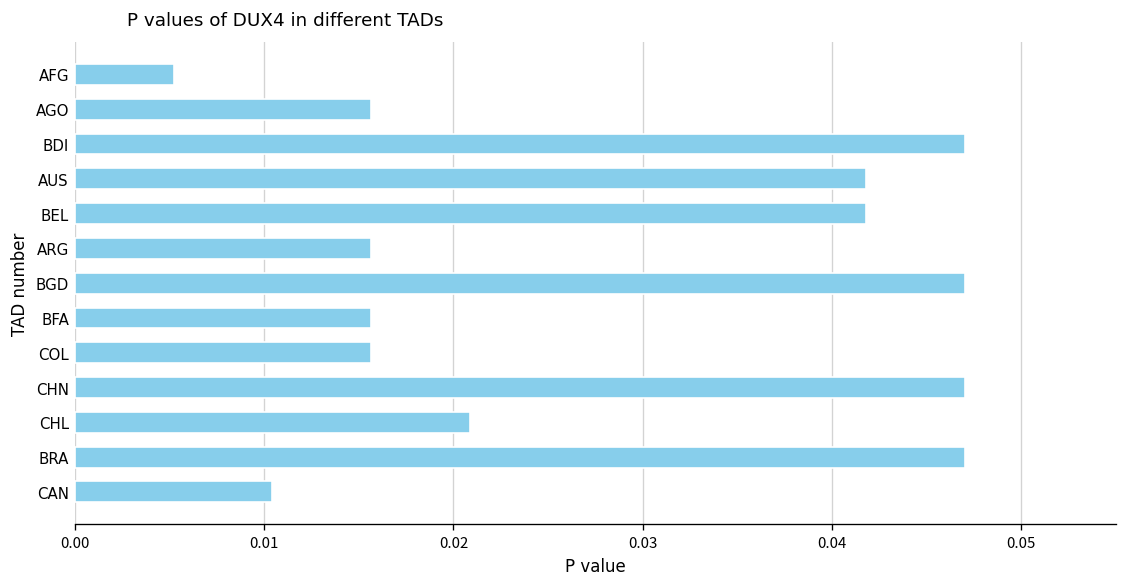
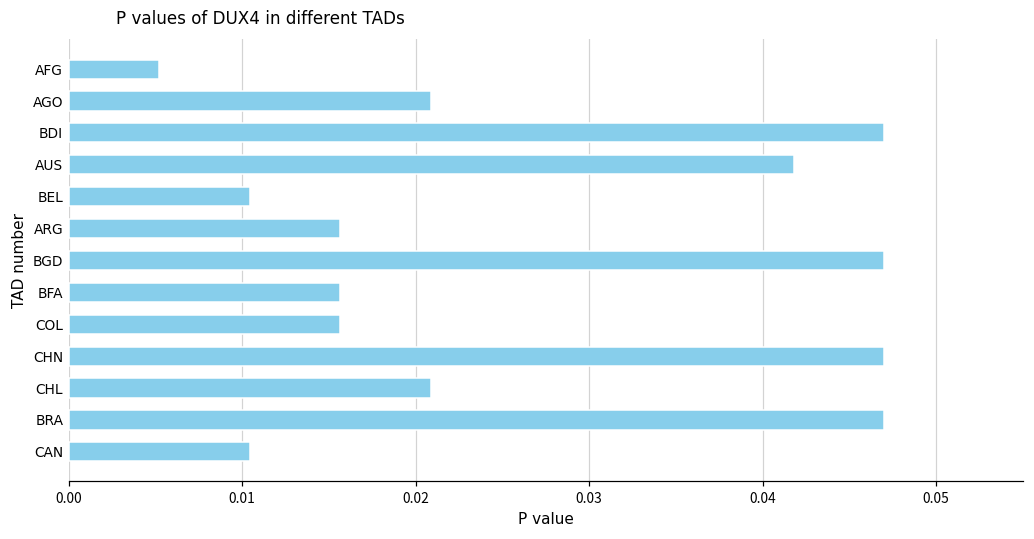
  {
    "AFG": 0.0052,
-   "AGO": 0.0157,
+   "AGO": 0.0209,
    "BDI": 0.0470,
    "AUS": 0.0418,
-   "BEL": 0.0418,
+   "BEL": 0.0104,
    "ARG": 0.0157,
    "BGD": 0.0470,
    "BFA": 0.0157,
    "COL": 0.0157,
    "CHN": 0.0470,
    "CHL": 0.0209,
    "BRA": 0.0470,
    "CAN": 0.0104
  }
